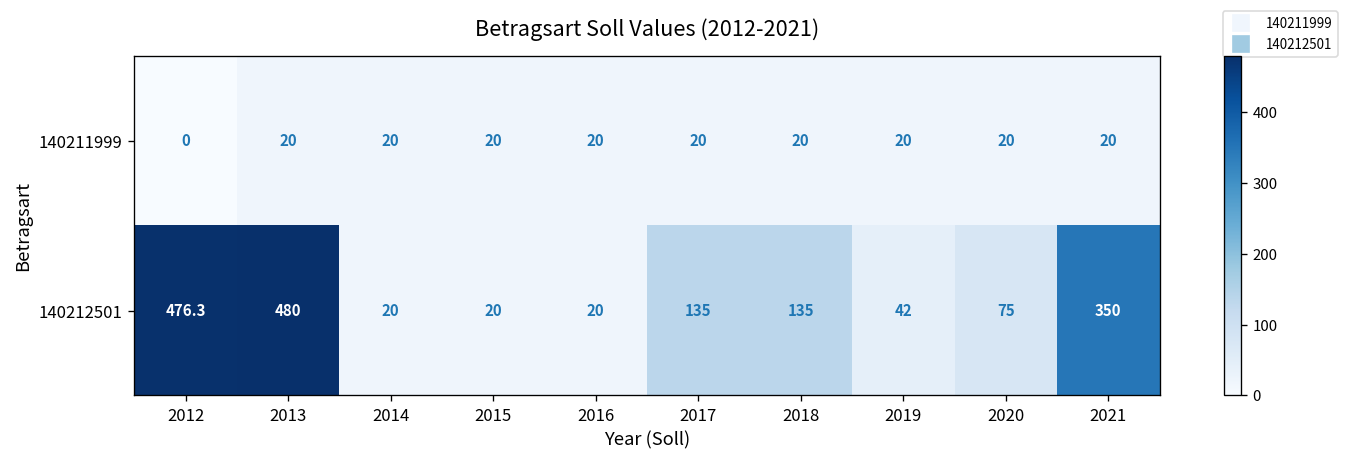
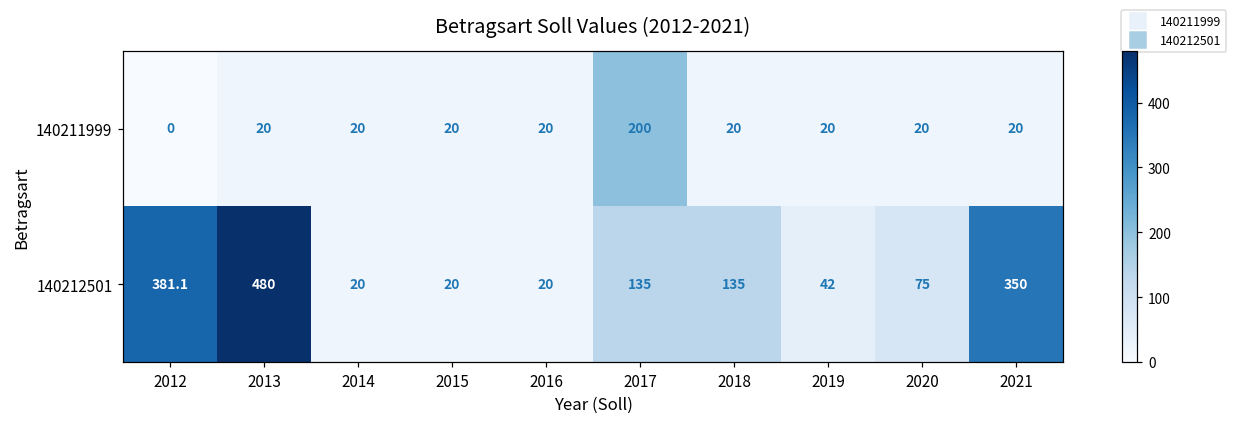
  {
    "140211999": {
      "2012": 0,
      "2013": 20,
      "2014": 20,
      "2015": 20,
      "2016": 20,
-     "2017": 20,
+     "2017": 200,
      "2018": 20,
      "2019": 20,
      "2020": 20,
      "2021": 20
    },
    "140212501": {
-     "2012": 476.3,
+     "2012": 381.1,
      "2013": 480,
      "2014": 20,
      "2015": 20,
      "2016": 20,
      "2017": 135,
      "2018": 135,
      "2019": 42,
      "2020": 75,
      "2021": 350
    }
  }
